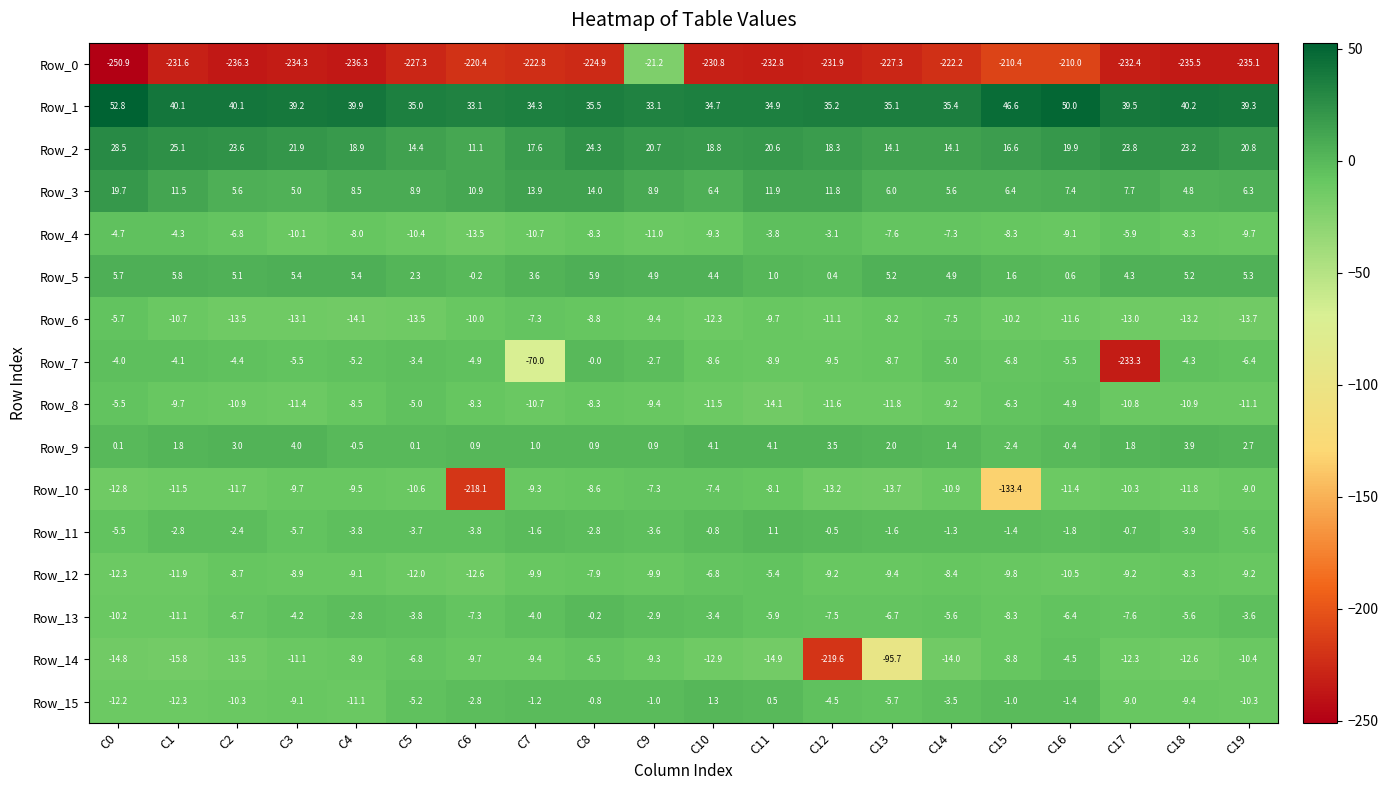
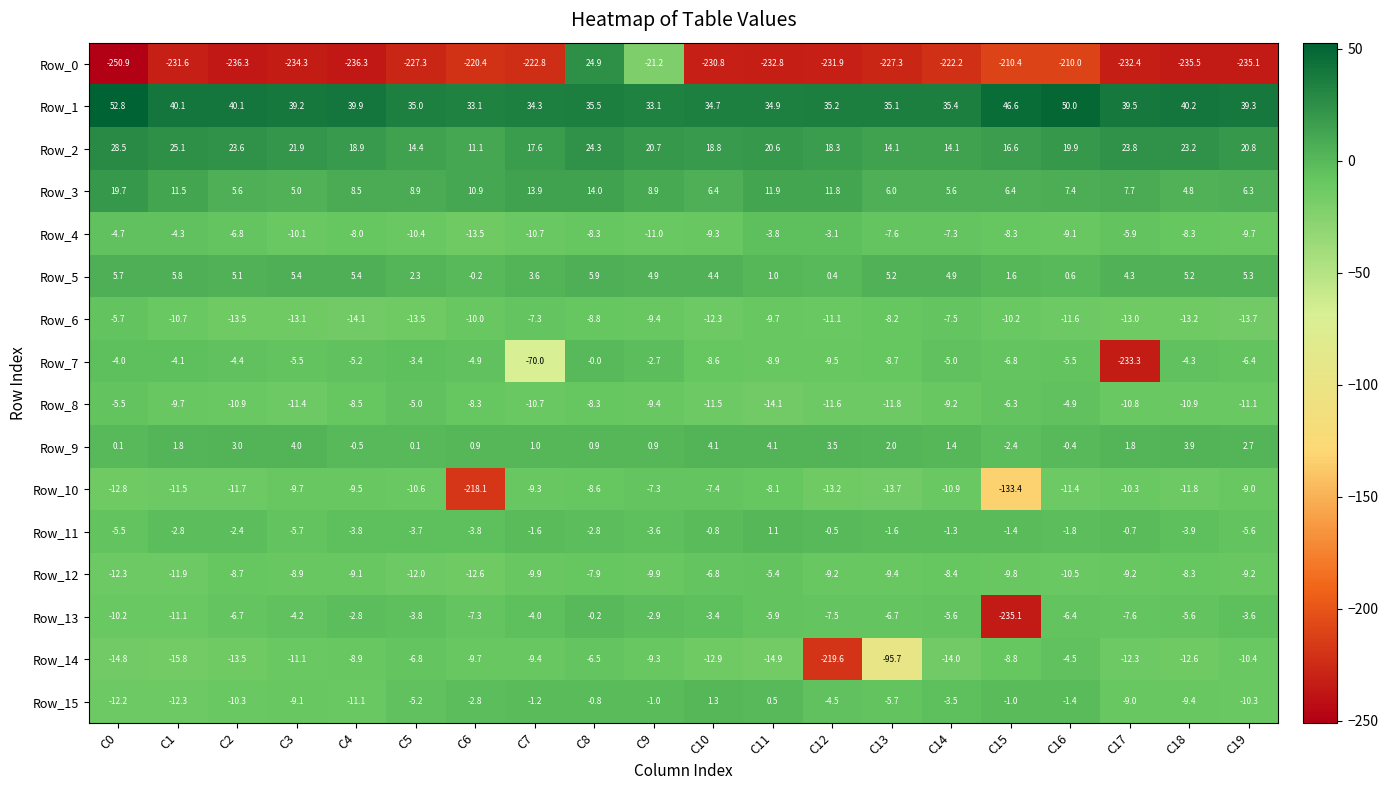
  {
    "Row_0": {
      "C0": -250.9,
      "C1": -231.6,
      "C2": -236.3,
      "C3": -234.3,
      "C4": -236.3,
      "C5": -227.3,
      "C6": -220.4,
      "C7": -222.8,
-     "C8": -224.9,
+     "C8": 24.9,
      "C9": -21.2,
      "C10": -230.8,
      "C11": -232.8,
      "C12": -231.9,
      "C13": -227.3,
      "C14": -222.2,
      "C15": -210.4,
      "C16": -210.0,
      "C17": -232.4,
      "C18": -235.5,
      "C19": -235.1
    },
    "Row_13": {
      "C0": -10.2,
      "C1": -11.1,
      "C2": -6.7,
      "C3": -4.2,
      "C4": -2.8,
      "C5": -3.8,
      "C6": -7.3,
      "C7": -4.0,
      "C8": -0.2,
      "C9": -2.9,
      "C10": -3.4,
      "C11": -5.9,
      "C12": -7.5,
      "C13": -6.7,
      "C14": -5.6,
-     "C15": -8.3,
+     "C15": -235.1,
      "C16": -6.4,
      "C17": -7.6,
      "C18": -5.6,
      "C19": -3.6
    }
  }
